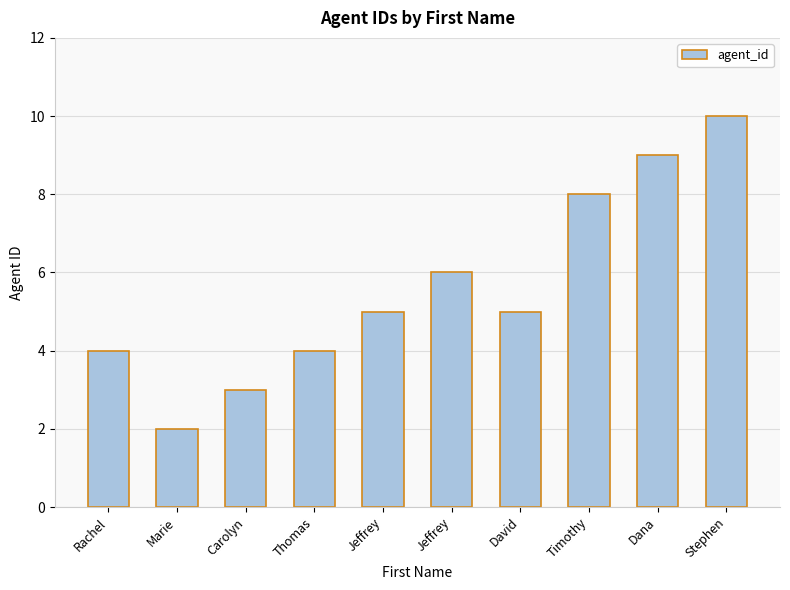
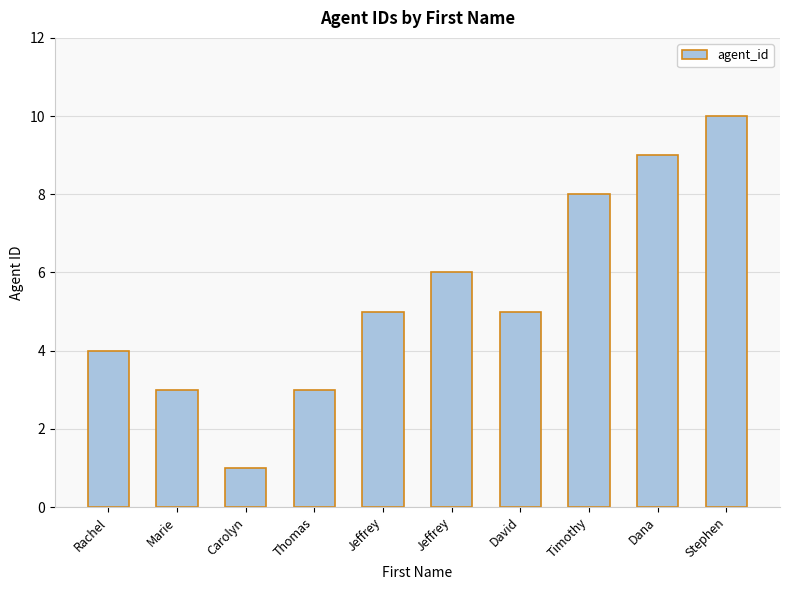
  {
    "Rachel": 4,
-   "Marie": 2,
-   "Carolyn": 3,
-   "Thomas": 4,
+   "Marie": 3,
+   "Carolyn": 1,
+   "Thomas": 3,
    "David": 5,
    "Timothy": 8,
    "Dana": 9,
    "Stephen": 10
  }
